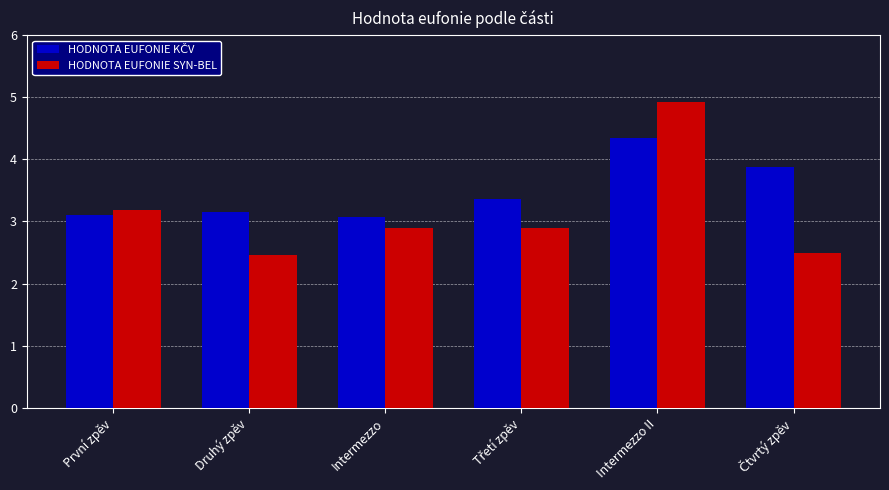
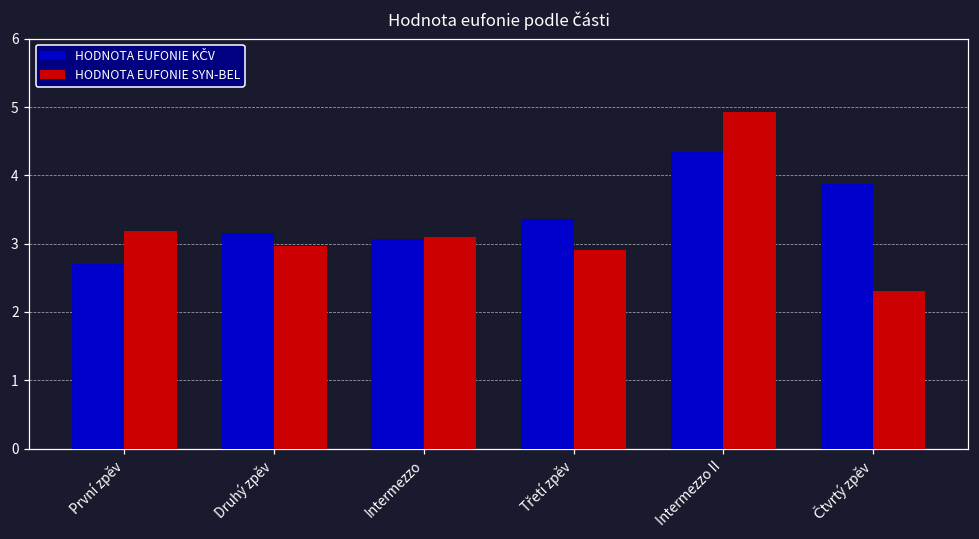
  {
    "HODNOTA EUFONIE KČV": {
-     "První zpěv": 3.1,
+     "První zpěv": 2.7,
      "Druhý zpěv": 3.2,
      "Intermezzo": 3.1,
      "Třetí zpěv": 3.4,
      "Intermezzo II": 4.3,
      "Čtvrtý zpěv": 3.9
    },
    "HODNOTA EUFONIE SYN-BEL": {
      "První zpěv": 3.2,
-     "Druhý zpěv": 2.5,
-     "Intermezzo": 2.9,
+     "Druhý zpěv": 3.0,
+     "Intermezzo": 3.1,
      "Třetí zpěv": 2.9,
      "Intermezzo II": 4.9,
-     "Čtvrtý zpěv": 2.5
+     "Čtvrtý zpěv": 2.3
    }
  }
